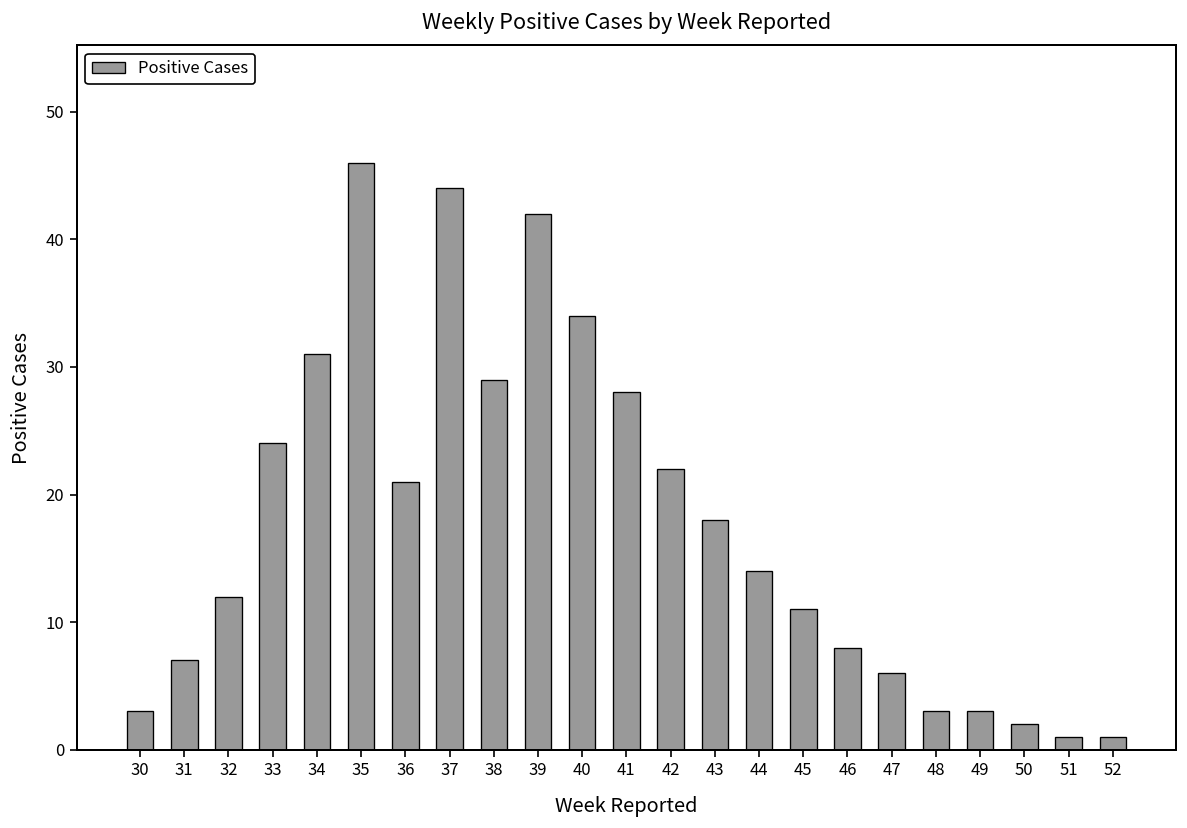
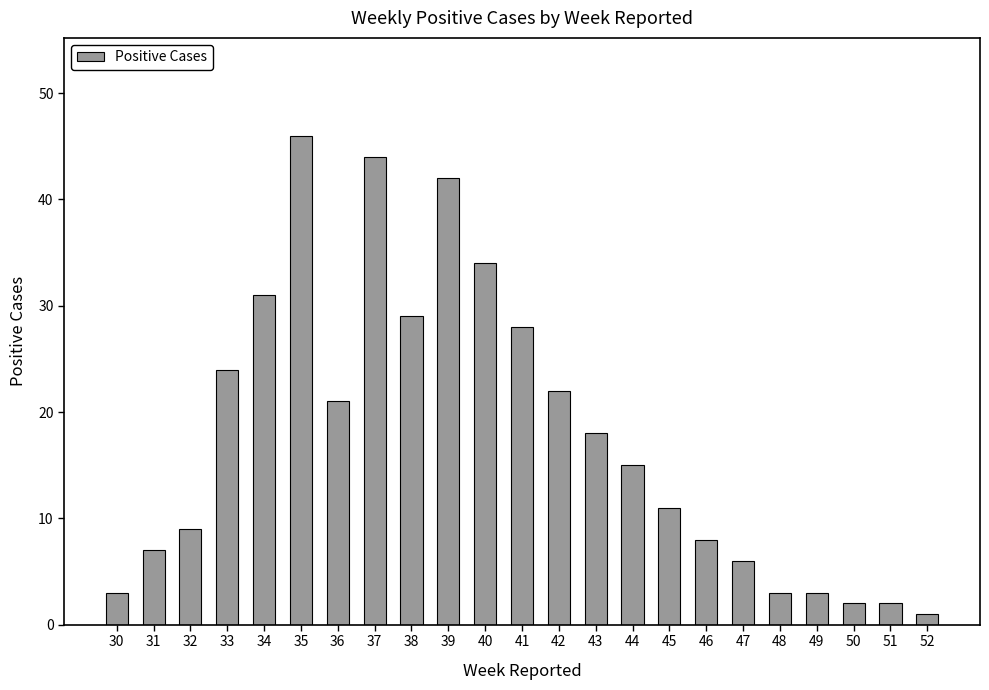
  {
    "30": 3,
    "31": 7,
-   "32": 12,
+   "32": 9,
    "33": 24,
    "34": 31,
    "35": 46,
    "36": 21,
    "37": 44,
    "38": 29,
    "39": 42,
    "40": 34,
    "41": 28,
    "42": 22,
    "43": 18,
-   "44": 14,
+   "44": 15,
    "45": 11,
    "46": 8,
    "47": 6,
    "48": 3,
    "49": 3,
    "50": 2,
-   "51": 1,
+   "51": 2,
    "52": 1
  }
